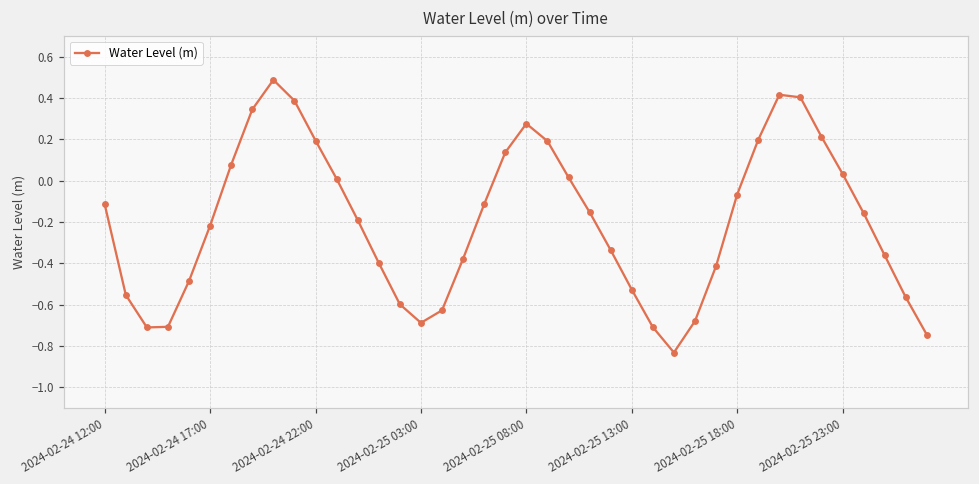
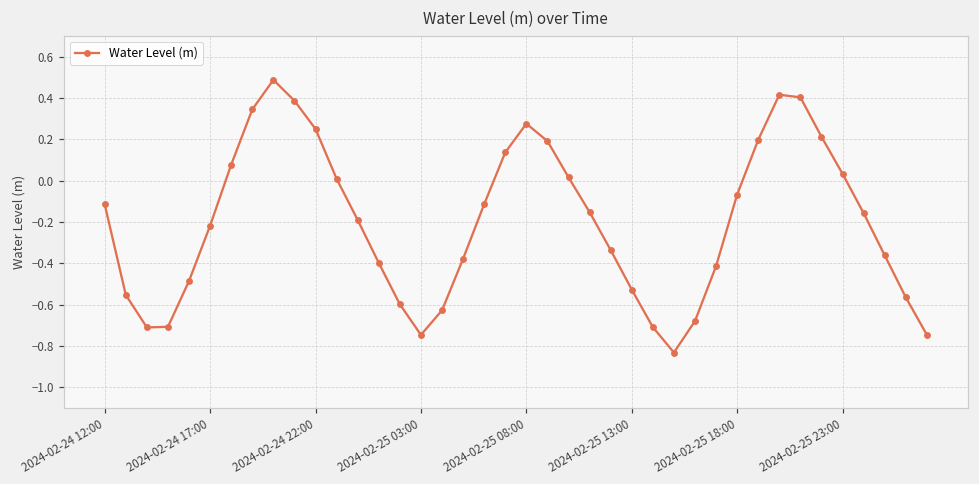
  {
    "2024-02-24 12:00": -0.12,
    "2024-02-24 17:00": -0.22,
-   "2024-02-24 22:00": 0.19,
-   "2024-02-25 03:00": -0.69,
+   "2024-02-24 22:00": 0.25,
+   "2024-02-25 03:00": -0.75,
    "2024-02-25 08:00": 0.28,
    "2024-02-25 13:00": -0.53,
    "2024-02-25 18:00": -0.07,
    "2024-02-25 23:00": 0.03
  }
